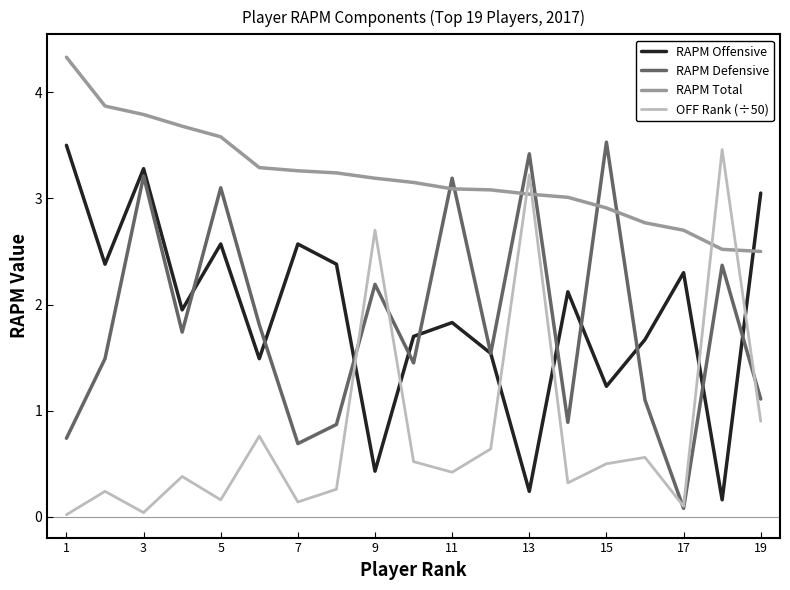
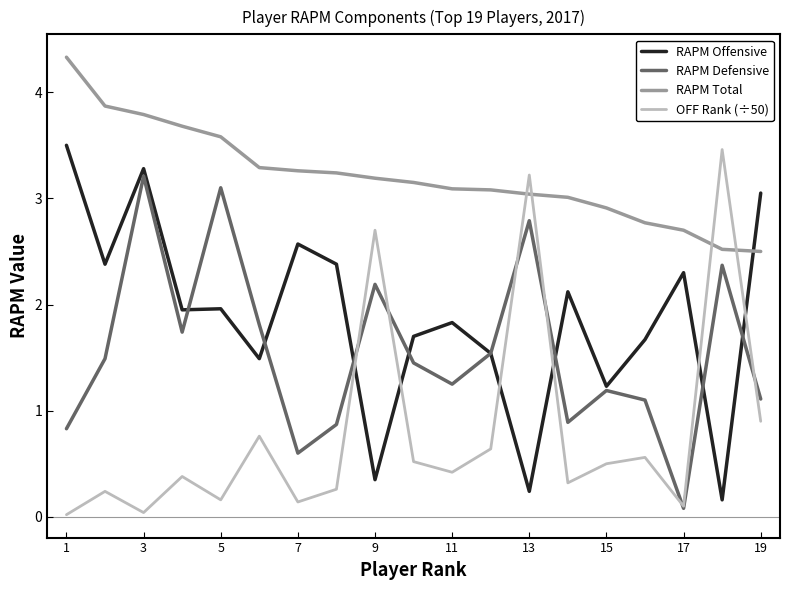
  {
    "RAPM Offensive": {
      "1": 3.50,
      "3": 3.28,
-     "5": 2.57,
+     "5": 1.96,
      "7": 2.57,
-     "9": 0.43,
+     "9": 0.35,
      "11": 1.83,
      "13": 0.24,
      "15": 1.23,
      "17": 2.30,
      "19": 3.05
    },
    "RAPM Defensive": {
-     "1": 0.74,
+     "1": 0.83,
      "3": 3.21,
      "5": 3.10,
-     "7": 0.69,
+     "7": 0.60,
      "9": 2.19,
-     "11": 3.19,
-     "13": 3.42,
-     "15": 3.53,
+     "11": 1.25,
+     "13": 2.79,
+     "15": 1.19,
      "19": 1.11
    }
  }
